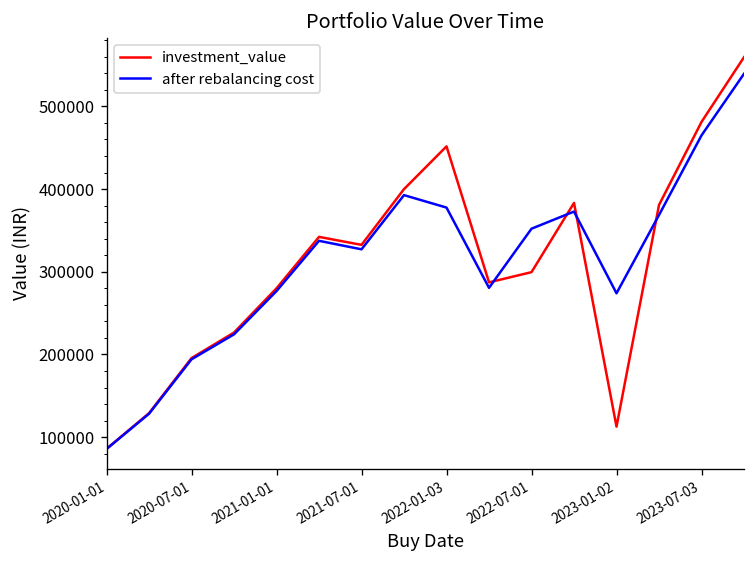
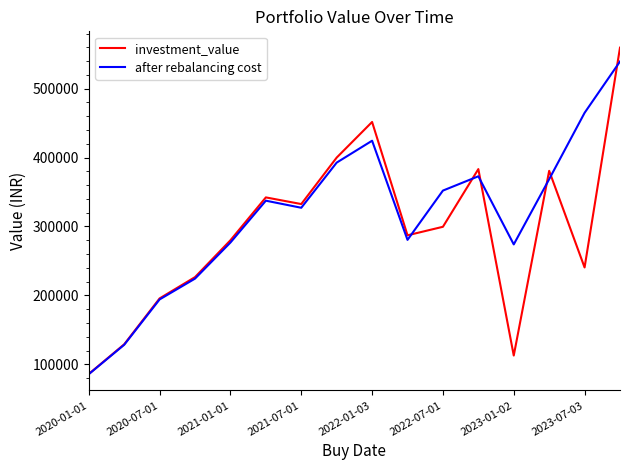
  {
    "investment_value": {
      "2021-07-01": 330000,
      "2022-01-03": 450000,
      "2022-07-01": 300000,
      "2023-01-02": 110000,
-     "2023-07-03": 480000
+     "2023-07-03": 240000
    },
    "after rebalancing cost": {
      "2021-07-01": 330000,
-     "2022-01-03": 380000,
+     "2022-01-03": 420000,
      "2022-07-01": 350000,
      "2023-01-02": 270000,
      "2023-07-03": 460000
    }
  }
